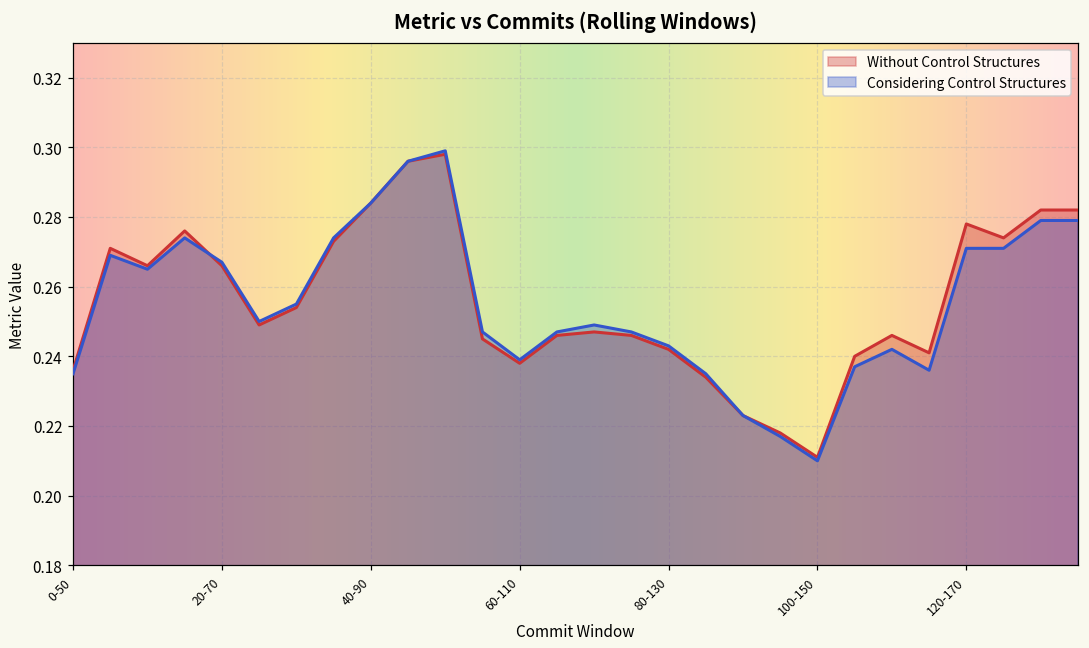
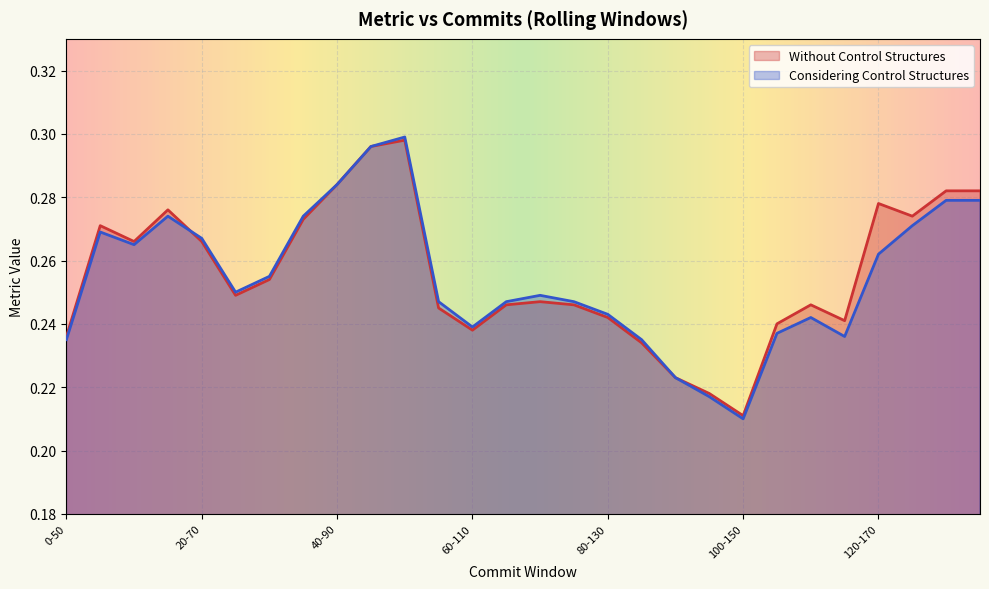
  {
    "Without Control Structures": {
      "0-50": 0.236,
      "20-70": 0.266,
      "60-110": 0.238,
      "80-130": 0.242,
      "100-150": 0.211,
      "120-170": 0.278
    },
    "Considering Control Structures": {
      "0-50": 0.235,
      "20-70": 0.267,
      "60-110": 0.239,
      "80-130": 0.243,
      "100-150": 0.210,
-     "120-170": 0.271
+     "120-170": 0.262
    }
  }
